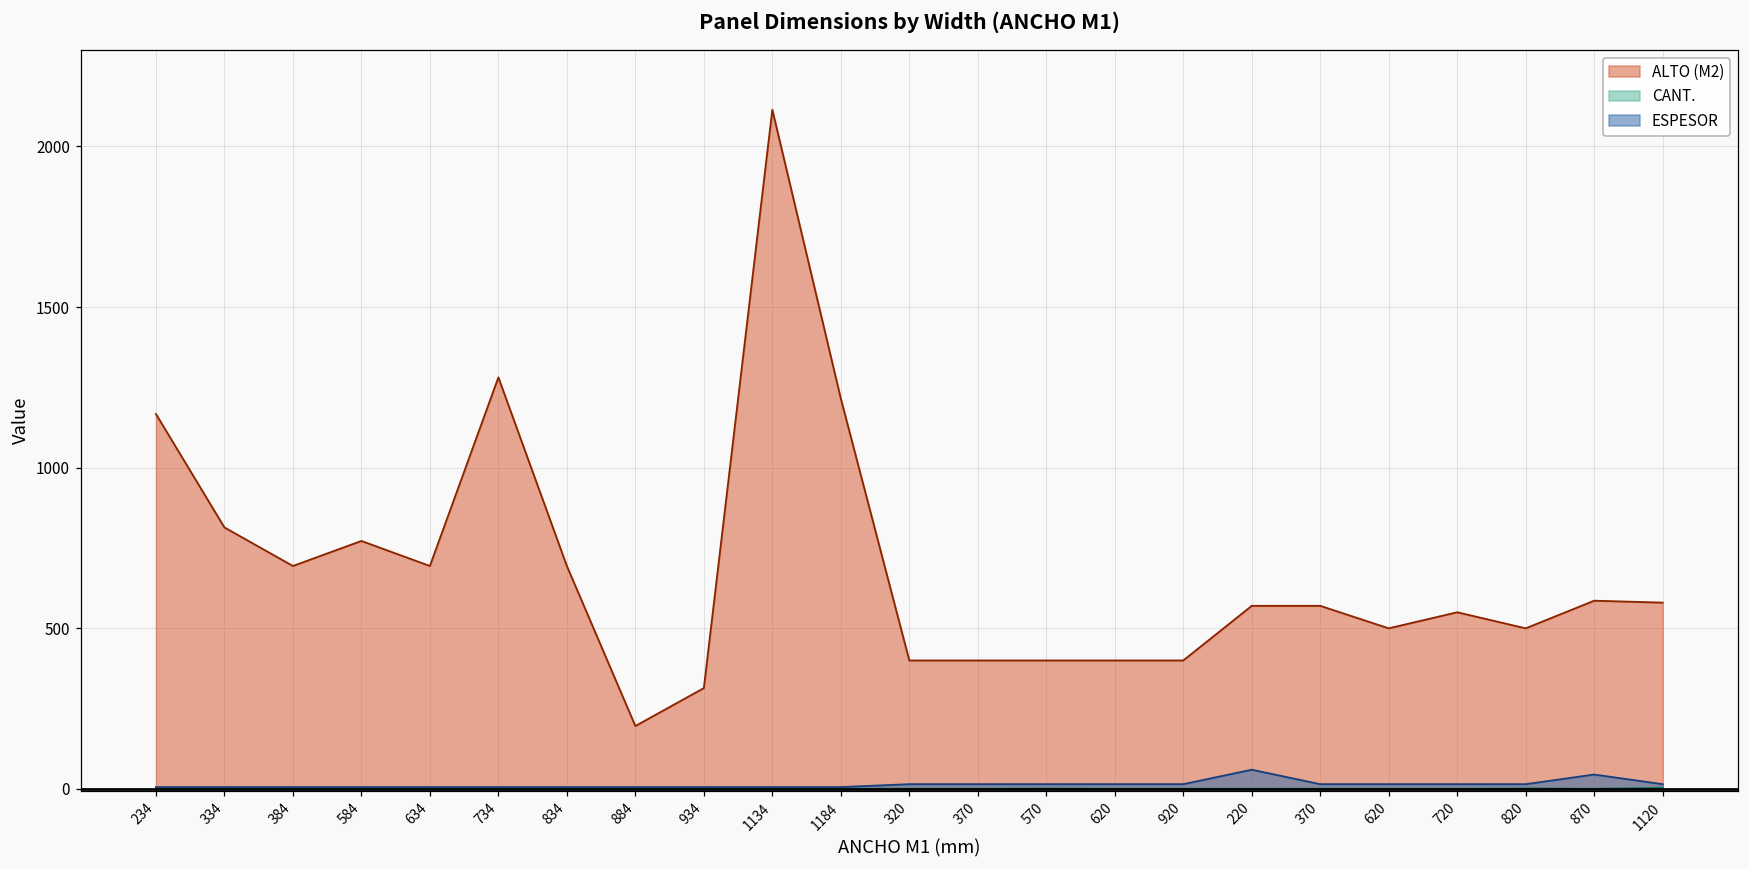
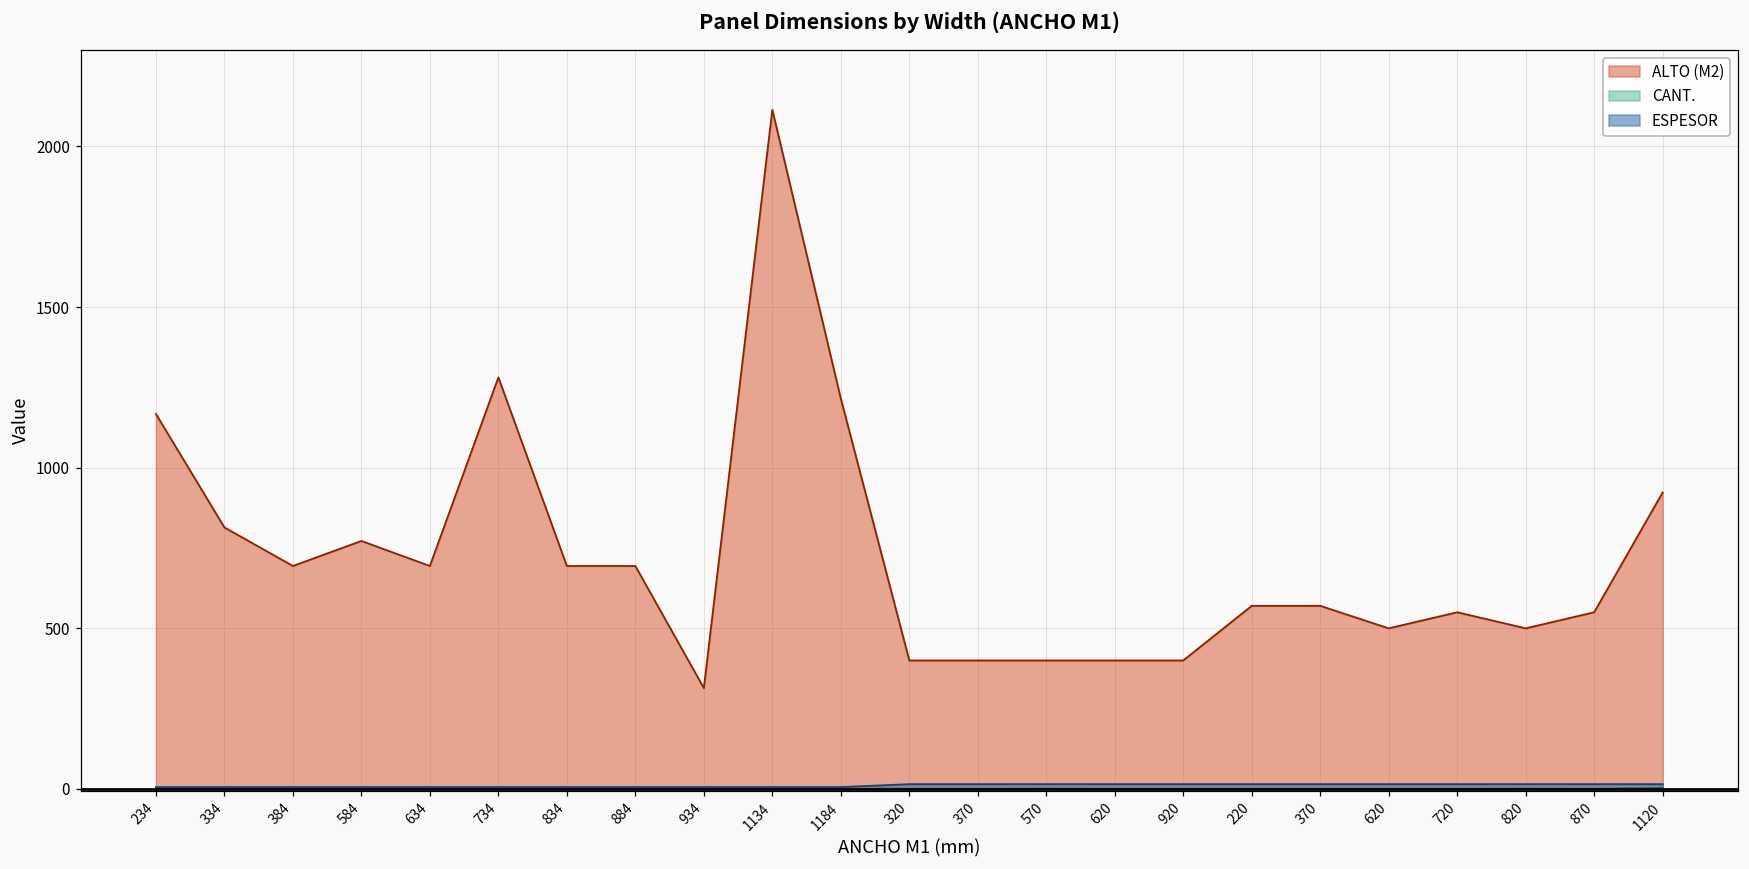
  {
    "ALTO (M2)": {
      "234": 1170,
      "334": 810,
      "384": 690,
      "584": 770,
      "634": 690,
      "734": 1280,
      "834": 690,
-     "884": 200,
+     "884": 690,
      "934": 310,
      "1134": 2110,
      "1184": 1220,
      "320": 400,
      "570": 400,
      "920": 400,
      "220": 570,
      "720": 550,
      "820": 500,
-     "870": 590,
-     "1120": 580
+     "870": 550,
+     "1120": 920
    },
    "CANT.": {
      "320": 0,
      "570": 0,
      "920": 0,
      "220": 0,
      "720": 0,
      "820": 0,
      "870": 0,
      "1120": 0
    },
    "ESPESOR": {
      "320": 20,
      "570": 20,
      "920": 20,
-     "220": 60,
+     "220": 20,
      "720": 20,
      "820": 20,
-     "870": 50,
+     "870": 20,
      "1120": 20
    }
  }
